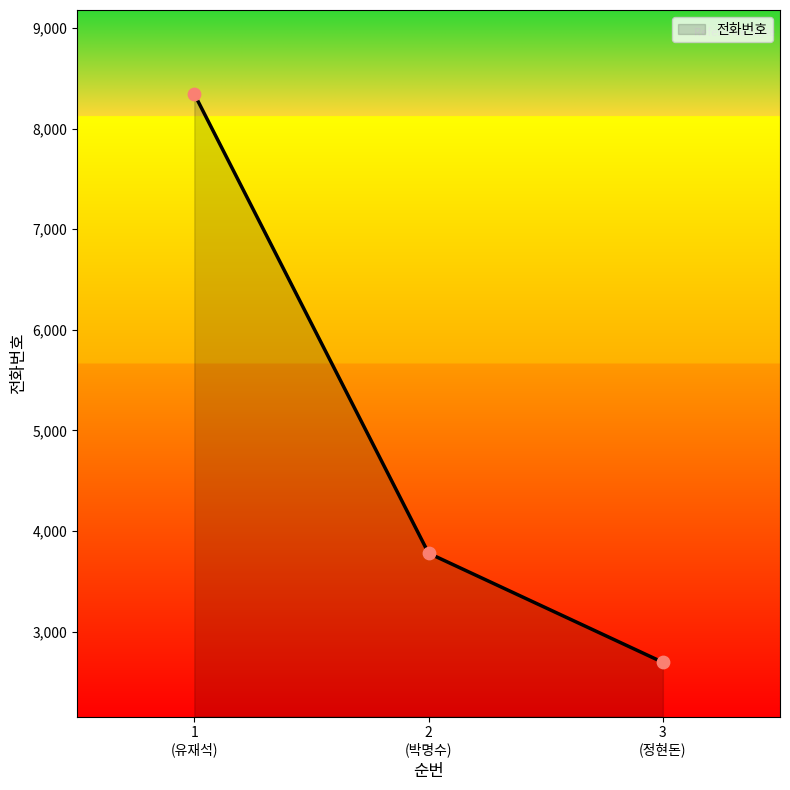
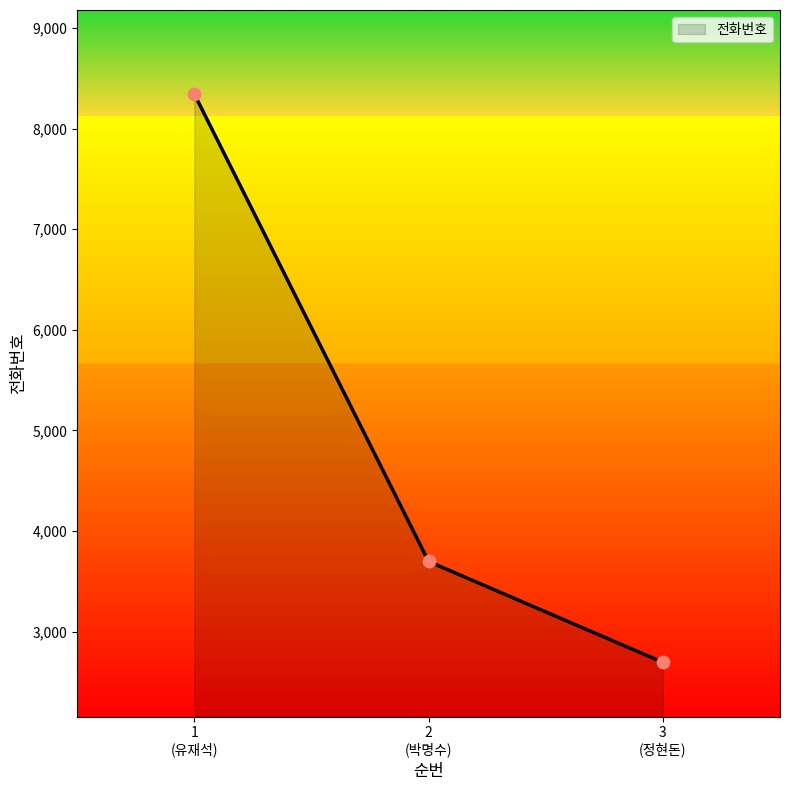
  {
    "1 (유재석)": "8,350",
-   "2 (박명수)": "3,780",
+   "2 (박명수)": "3,700",
    "3 (정현돈)": "2,690"
  }
